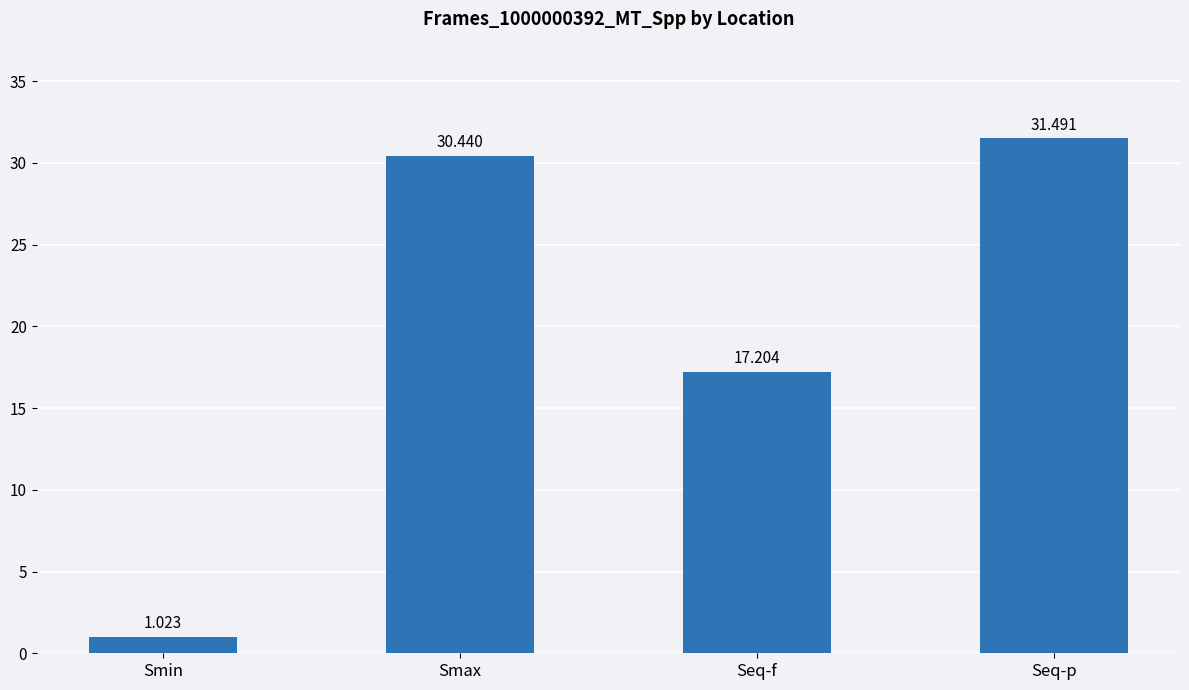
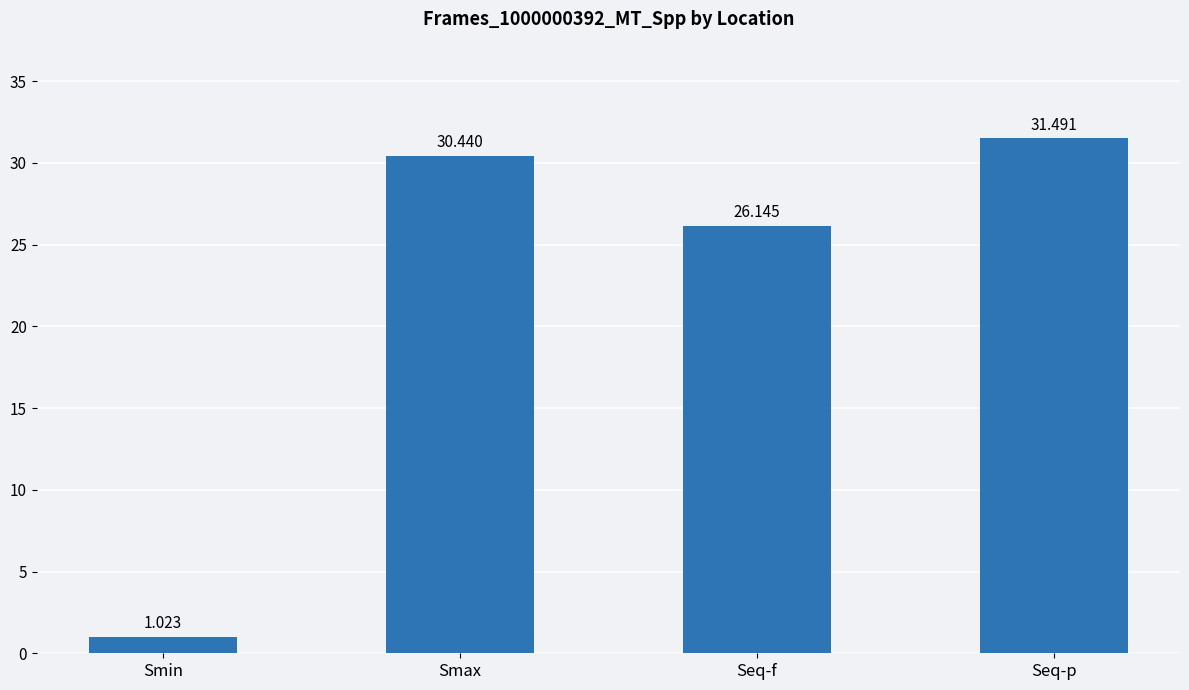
  {
    "Smin": 1.023,
    "Smax": 30.440,
-   "Seq-f": 17.204,
+   "Seq-f": 26.145,
    "Seq-p": 31.491
  }
